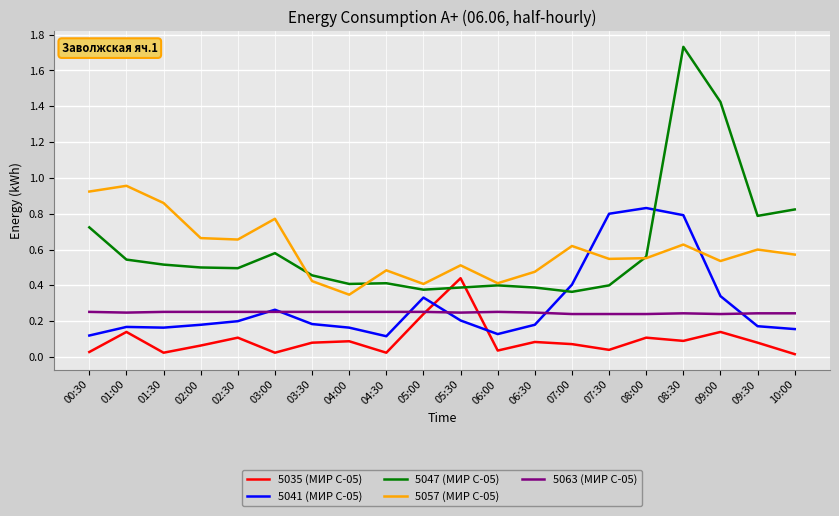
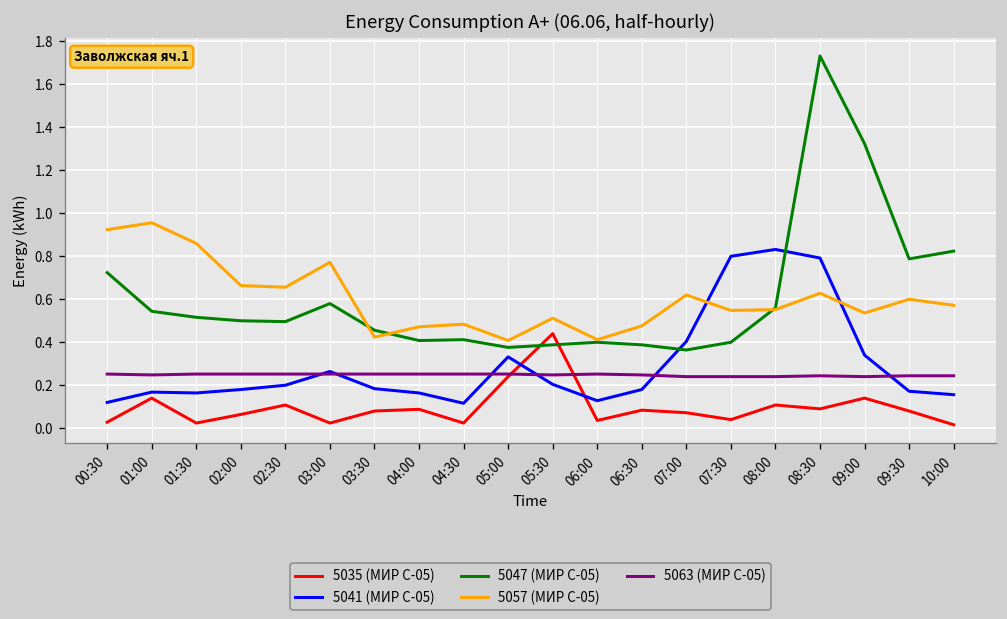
  {
    "5035 (МИР С-05)": {
      "00:30": 0.03,
      "01:00": 0.14,
      "01:30": 0.02,
      "02:00": 0.06,
      "02:30": 0.11,
      "03:00": 0.02,
      "03:30": 0.08,
      "04:00": 0.09,
      "04:30": 0.02,
      "05:30": 0.44,
      "06:00": 0.04,
      "06:30": 0.08,
      "07:00": 0.07,
      "07:30": 0.04,
      "08:00": 0.11,
      "08:30": 0.09,
      "09:00": 0.14,
      "09:30": 0.08,
      "10:00": 0.02
    },
    "5041 (МИР С-05)": {
      "00:30": 0.12,
      "01:00": 0.17,
      "01:30": 0.16,
      "02:00": 0.18,
      "02:30": 0.20,
      "03:30": 0.18,
      "04:00": 0.16,
      "04:30": 0.12,
      "05:00": 0.33,
      "05:30": 0.20,
      "06:00": 0.13,
      "06:30": 0.18,
      "07:00": 0.40,
      "07:30": 0.80,
      "08:00": 0.83,
      "08:30": 0.79,
      "09:00": 0.34,
      "09:30": 0.17,
      "10:00": 0.16
    },
    "5047 (МИР С-05)": {
      "00:30": 0.72,
      "01:00": 0.54,
      "01:30": 0.52,
      "02:00": 0.50,
      "02:30": 0.50,
      "03:00": 0.58,
      "03:30": 0.46,
      "04:00": 0.41,
      "04:30": 0.41,
      "05:00": 0.38,
      "05:30": 0.39,
      "06:30": 0.39,
      "07:00": 0.36,
      "07:30": 0.40,
      "08:30": 1.73,
-     "09:00": 1.42,
+     "09:00": 1.32,
      "09:30": 0.79,
      "10:00": 0.82
    },
    "5057 (МИР С-05)": {
      "00:30": 0.92,
      "01:00": 0.96,
      "01:30": 0.86,
      "02:00": 0.66,
      "02:30": 0.66,
      "03:00": 0.77,
      "03:30": 0.42,
-     "04:00": 0.35,
+     "04:00": 0.47,
      "04:30": 0.48,
      "05:00": 0.41,
      "05:30": 0.51,
      "06:30": 0.48,
      "07:00": 0.62,
      "07:30": 0.55,
      "08:30": 0.63,
      "09:00": 0.54,
      "09:30": 0.60,
      "10:00": 0.57
    },
    "5063 (МИР С-05)": {
      "00:30": 0.25,
      "01:00": 0.25,
      "01:30": 0.25,
      "02:00": 0.25,
      "02:30": 0.25,
      "03:30": 0.25,
      "04:00": 0.25,
      "04:30": 0.25,
      "05:30": 0.25,
      "06:00": 0.25,
      "06:30": 0.25,
      "07:00": 0.24,
      "07:30": 0.24,
      "08:00": 0.24,
      "08:30": 0.24,
      "09:00": 0.24,
      "09:30": 0.24,
      "10:00": 0.24
    }
  }
